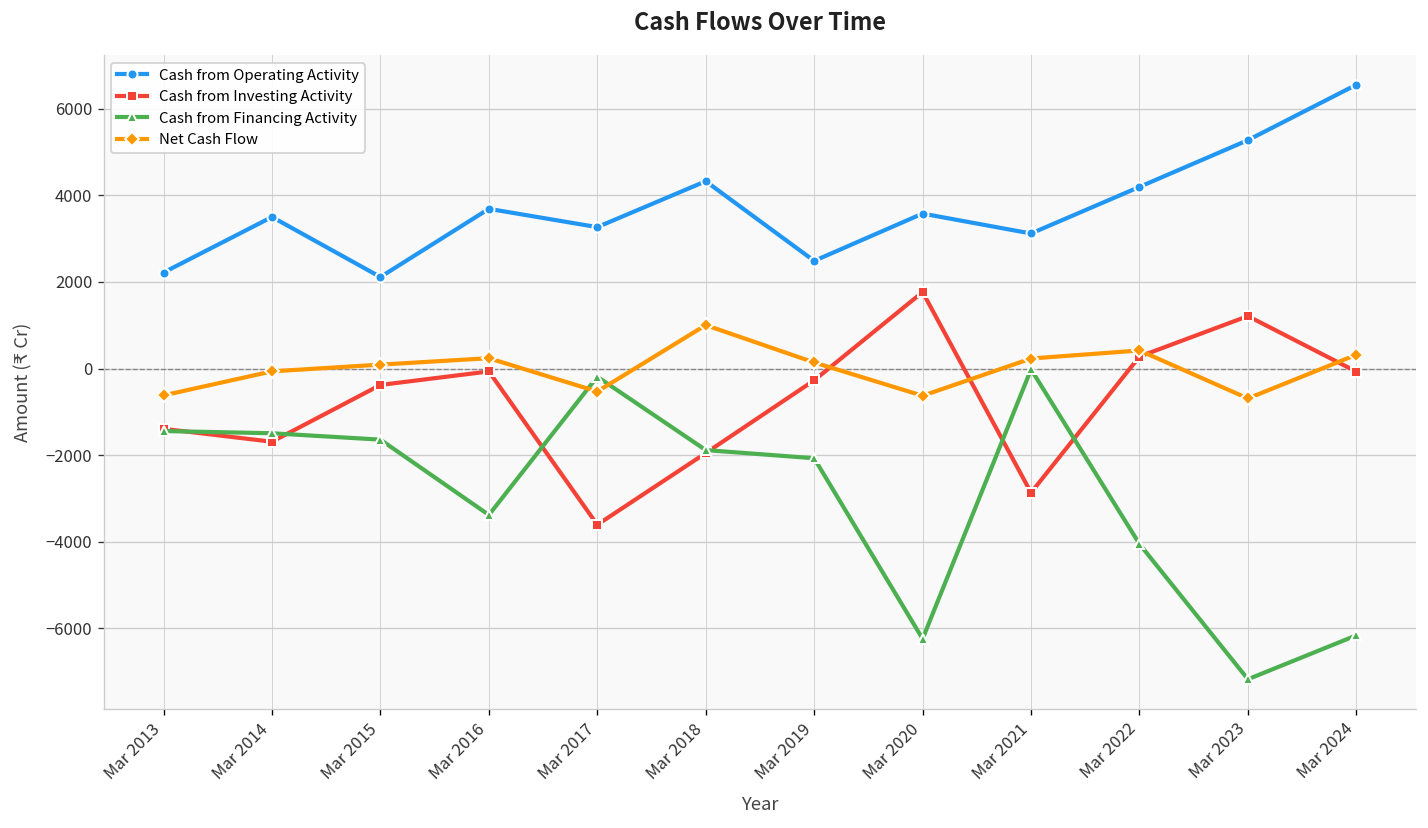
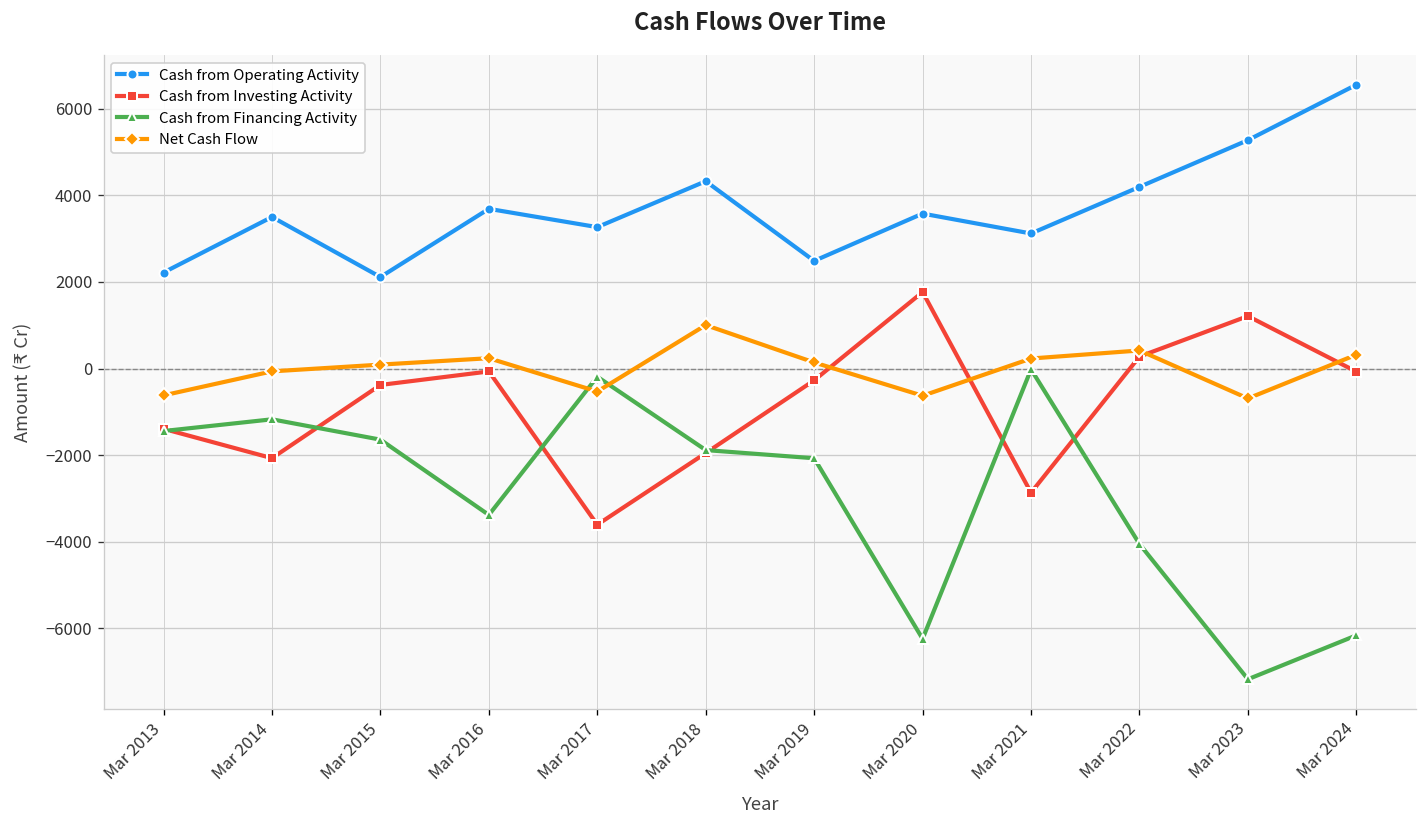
  {
    "Cash from Operating Activity": {
      "Mar 2013": 2200,
      "Mar 2014": 3500,
      "Mar 2015": 2100,
      "Mar 2016": 3700,
      "Mar 2017": 3300,
      "Mar 2018": 4300,
      "Mar 2019": 2500,
      "Mar 2020": 3600,
      "Mar 2021": 3100,
      "Mar 2022": 4200,
      "Mar 2023": 5300,
      "Mar 2024": 6600
    },
    "Cash from Investing Activity": {
-     "Mar 2014": -1700,
+     "Mar 2014": -2100,
      "Mar 2015": -400,
      "Mar 2016": -100,
      "Mar 2017": -3600,
      "Mar 2019": -300,
      "Mar 2020": 1800,
      "Mar 2021": -2900,
      "Mar 2022": 300,
      "Mar 2023": 1200,
      "Mar 2024": -100
    },
    "Cash from Financing Activity": {
-     "Mar 2014": -1500,
+     "Mar 2014": -1200,
      "Mar 2015": -1600,
      "Mar 2016": -3400,
      "Mar 2017": -200,
      "Mar 2019": -2100,
      "Mar 2020": -6200,
      "Mar 2021": 0,
      "Mar 2022": -4100,
      "Mar 2023": -7200,
      "Mar 2024": -6200
    },
    "Net Cash Flow": {
      "Mar 2013": -600,
      "Mar 2014": -100,
      "Mar 2015": 100,
      "Mar 2016": 200,
      "Mar 2017": -500,
      "Mar 2018": 1000,
      "Mar 2019": 100,
      "Mar 2020": -600,
      "Mar 2021": 200,
      "Mar 2022": 400,
      "Mar 2023": -700,
      "Mar 2024": 300
    }
  }
